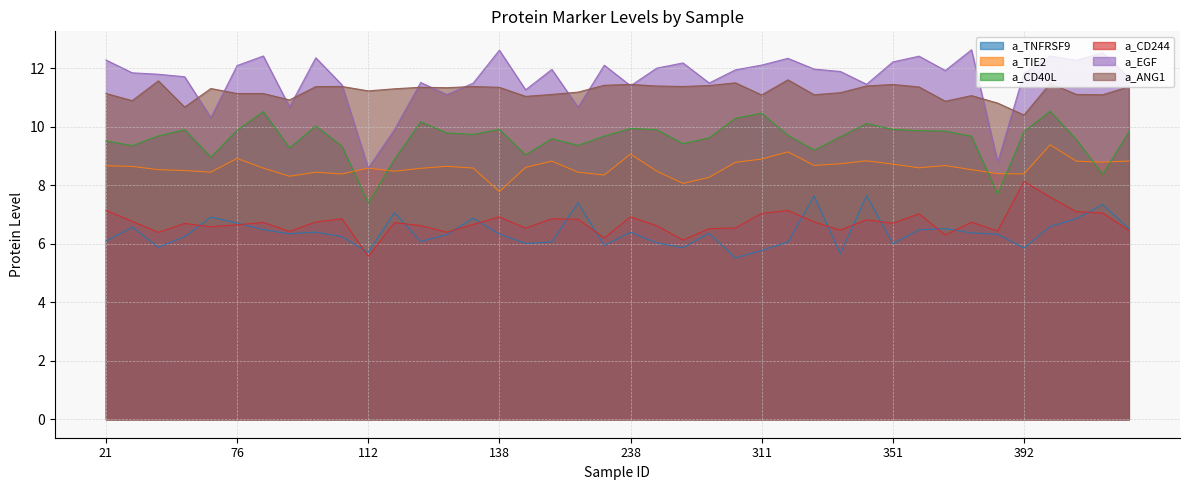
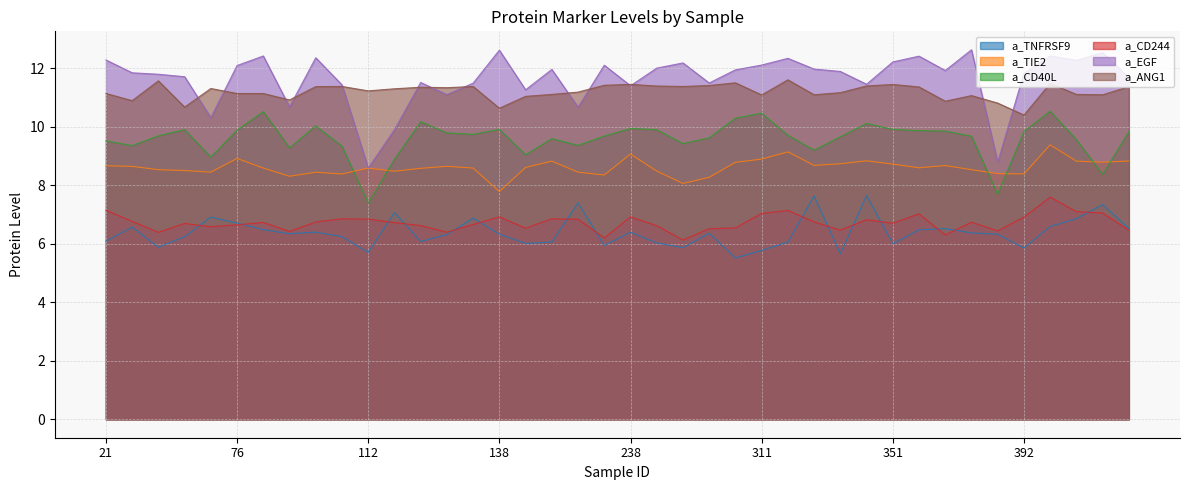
  {
    "a_TNFRSF9": {
      "112": 5.7,
      "138": 6.3,
      "238": 6.4,
      "311": 5.8,
      "351": 6.0,
      "392": 5.9
    },
    "a_TIE2": {
      "76": 8.9,
      "138": 7.8,
      "238": 9.1,
      "311": 8.9,
      "351": 8.7,
      "392": 8.4
    },
    "a_CD40L": {
      "76": 9.9,
      "112": 7.4,
      "138": 9.9,
      "238": 9.9,
      "311": 10.5,
      "351": 9.9,
      "392": 9.8
    },
    "a_CD244": {
-     "112": 5.6,
+     "112": 6.8,
      "138": 6.9,
      "238": 6.9,
      "311": 7.0,
      "351": 6.7,
-     "392": 8.1
+     "392": 6.9
    },
    "a_EGF": {
      "76": 12.1,
      "138": 12.6,
      "311": 12.1,
      "351": 12.2
    },
    "a_ANG1": {
      "76": 11.1,
      "112": 11.2,
-     "138": 11.3,
+     "138": 10.6,
      "311": 11.1,
      "351": 11.4,
      "392": 10.4
    }
  }
